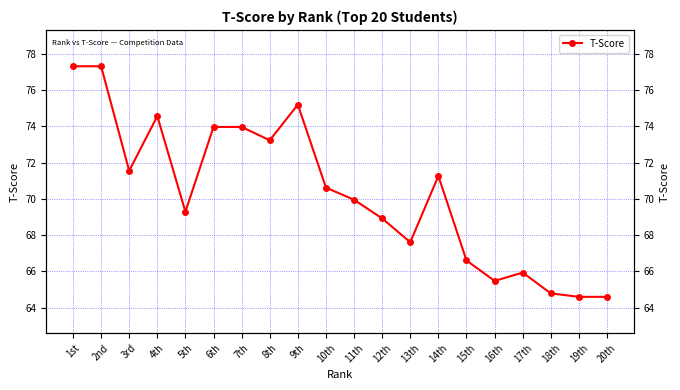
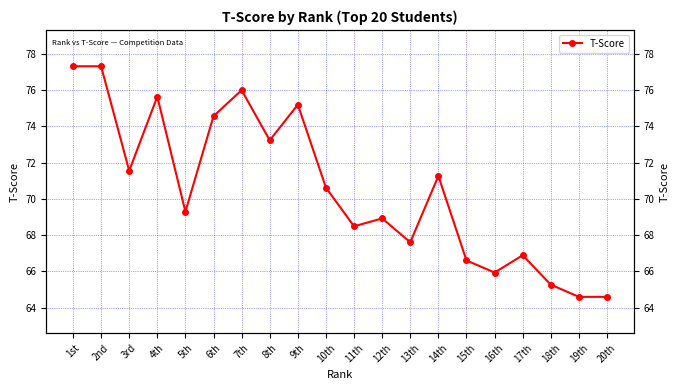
  {
    "1st": 77.3,
    "2nd": 77.3,
    "3rd": 71.5,
-   "4th": 74.6,
+   "4th": 75.6,
    "5th": 69.3,
-   "6th": 74.0,
-   "7th": 74.0,
+   "6th": 74.6,
+   "7th": 76.0,
    "8th": 73.2,
    "9th": 75.2,
    "10th": 70.6,
-   "11th": 70.0,
+   "11th": 68.5,
    "12th": 68.9,
    "13th": 67.6,
    "14th": 71.3,
    "15th": 66.6,
-   "16th": 65.5,
-   "17th": 65.9,
-   "18th": 64.8,
+   "16th": 65.9,
+   "17th": 66.9,
+   "18th": 65.3,
    "19th": 64.6,
    "20th": 64.6
  }
